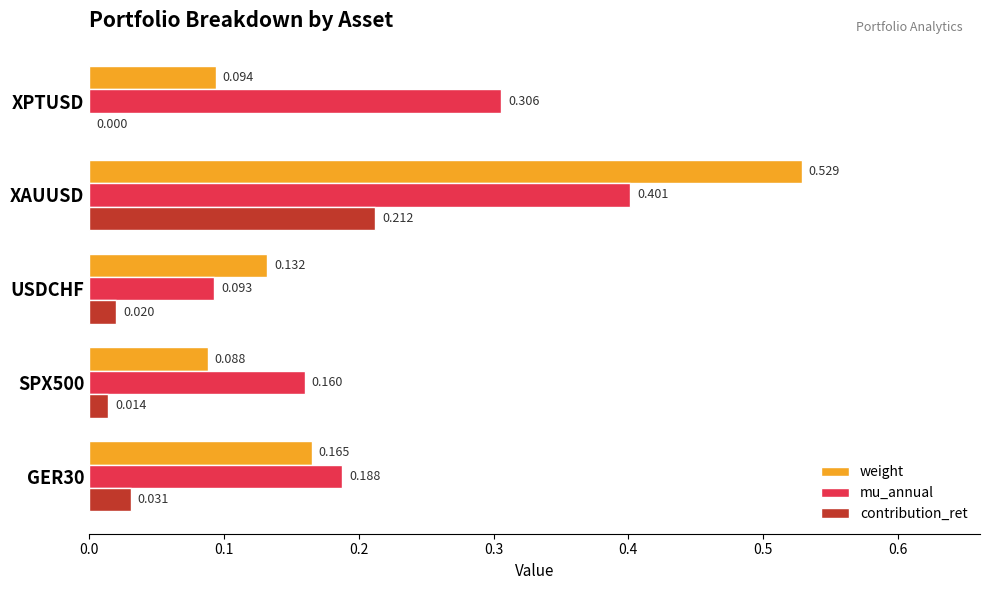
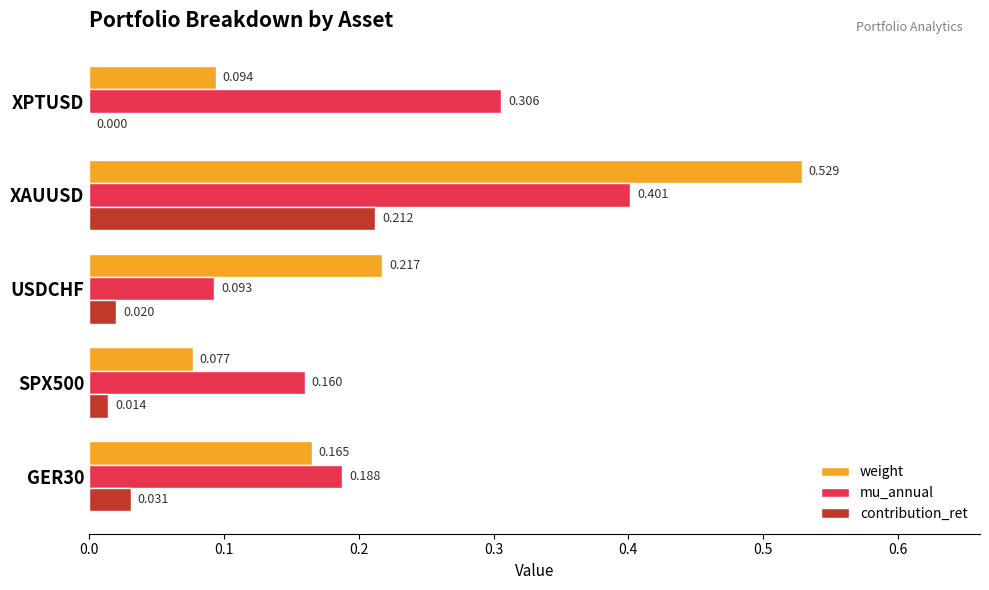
  {
    "weight": {
      "XPTUSD": 0.094,
      "XAUUSD": 0.529,
-     "USDCHF": 0.132,
-     "SPX500": 0.088,
+     "USDCHF": 0.217,
+     "SPX500": 0.077,
      "GER30": 0.165
    }
  }
